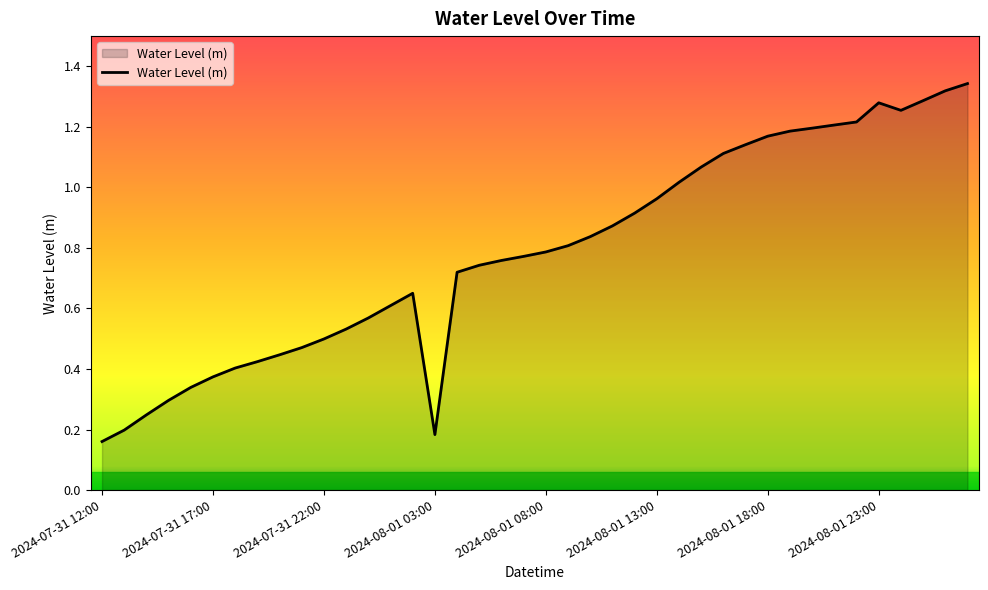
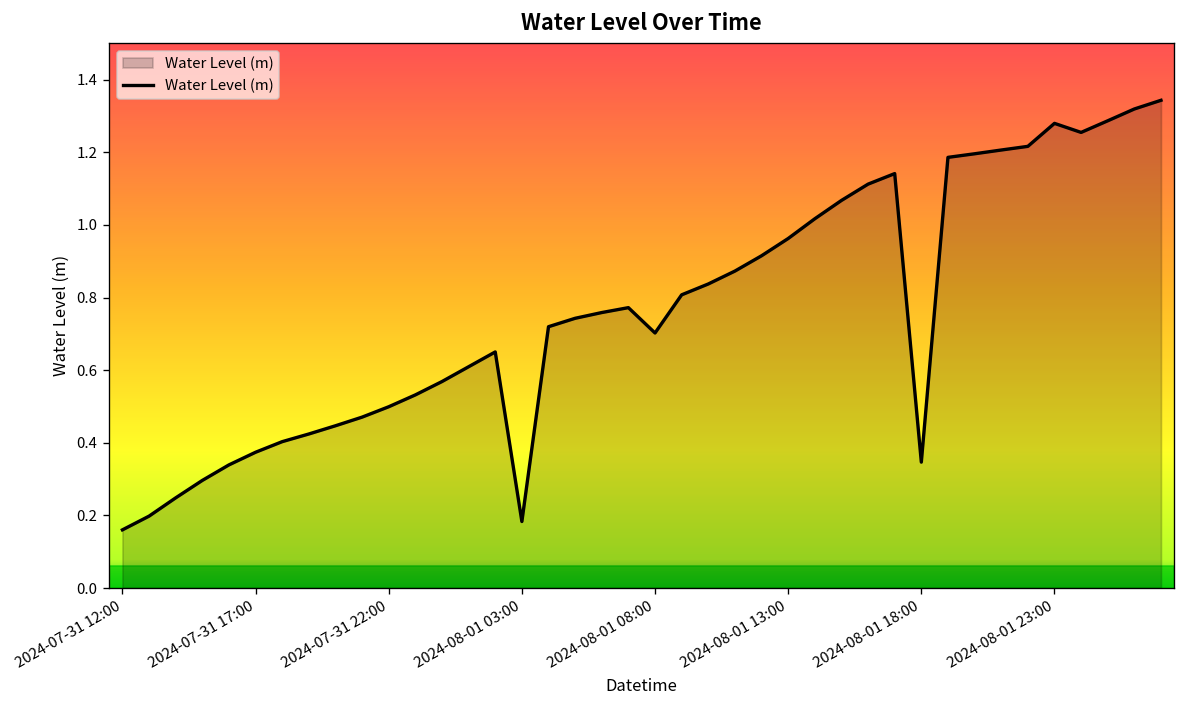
  {
    "2024-07-31 12:00": 0.16,
    "2024-07-31 17:00": 0.37,
    "2024-07-31 22:00": 0.50,
    "2024-08-01 03:00": 0.18,
-   "2024-08-01 08:00": 0.79,
+   "2024-08-01 08:00": 0.70,
    "2024-08-01 13:00": 0.96,
-   "2024-08-01 18:00": 1.17,
+   "2024-08-01 18:00": 0.35,
    "2024-08-01 23:00": 1.28
  }
